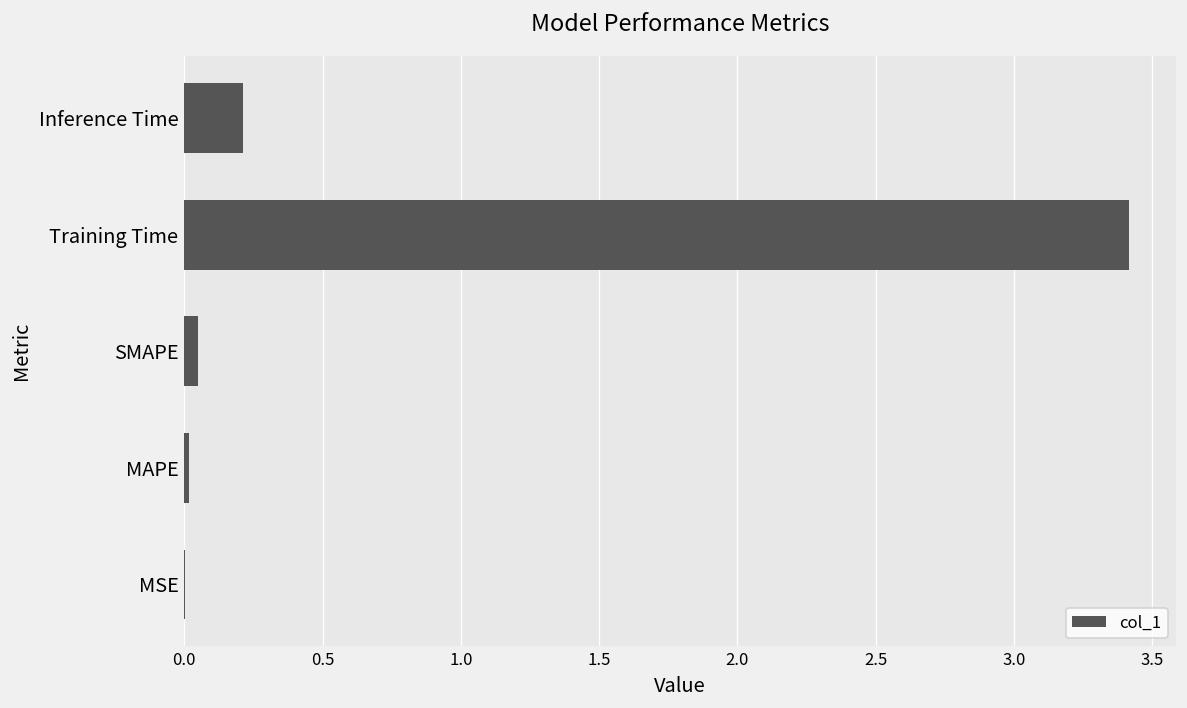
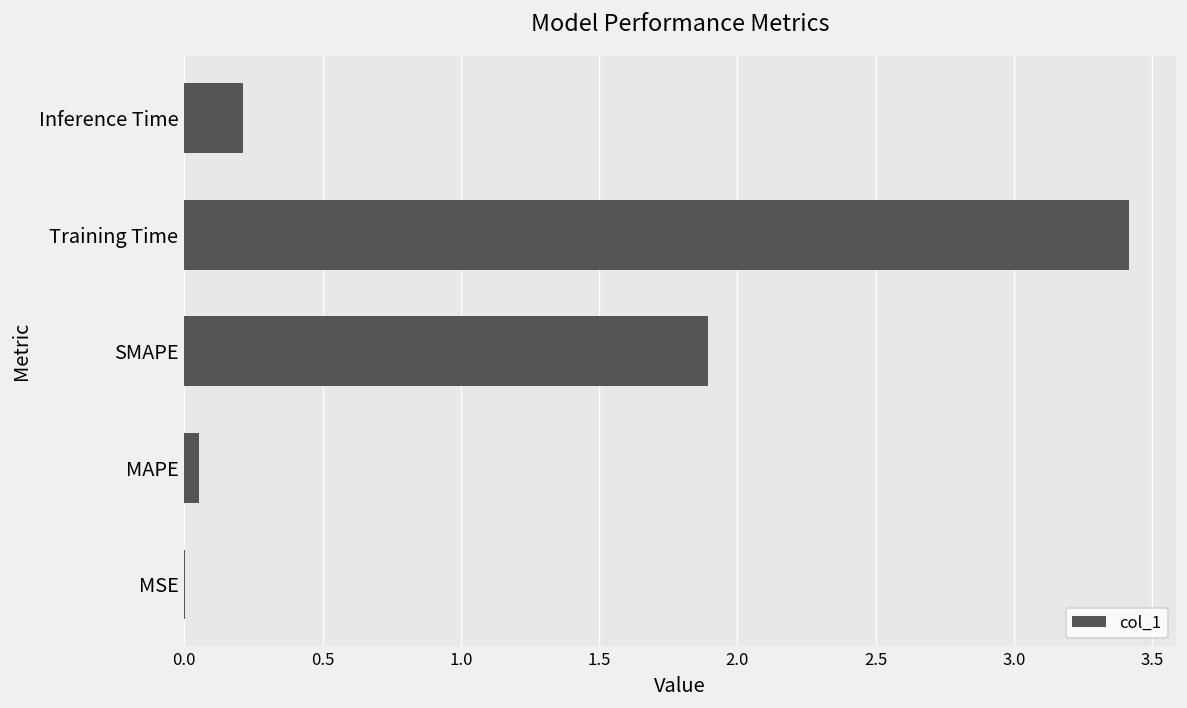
  {
    "Inference Time": 0.21,
    "Training Time": 3.41,
-   "SMAPE": 0.05,
-   "MAPE": 0.02
+   "SMAPE": 1.89,
+   "MAPE": 0.05
  }
